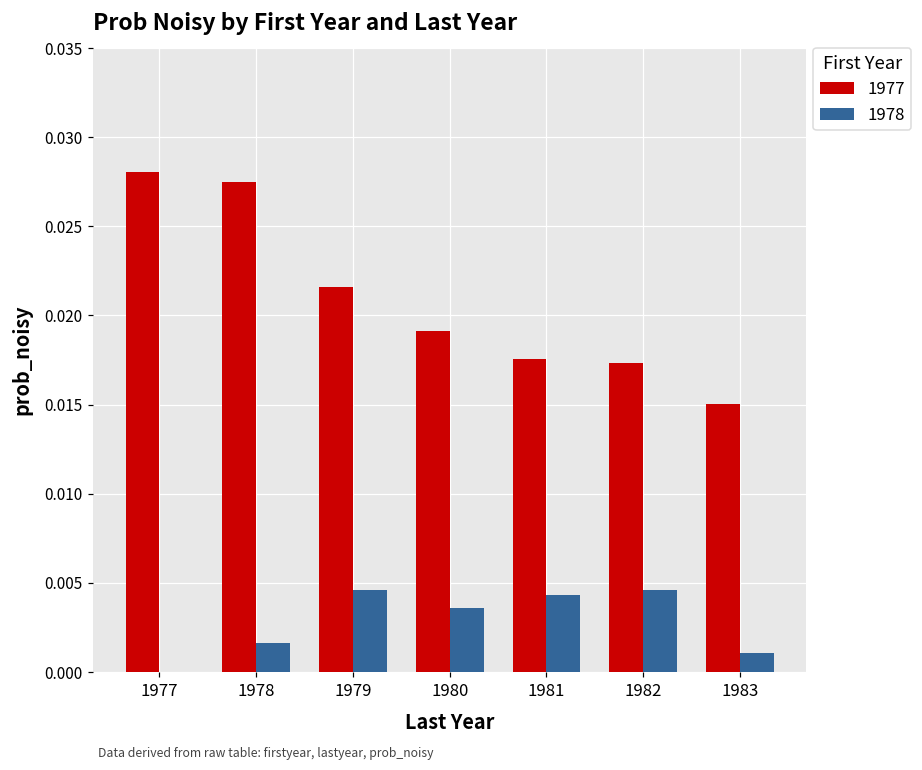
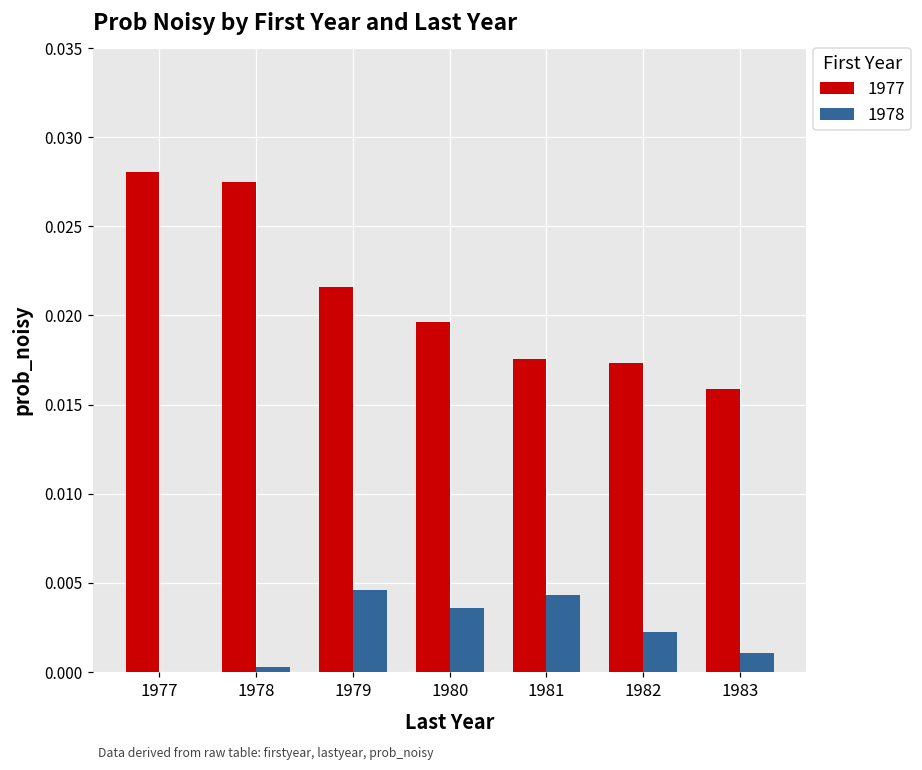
  {
    "1977": {
      "1977": 0.0280,
      "1978": 0.0275,
      "1979": 0.0216,
-     "1980": 0.0191,
+     "1980": 0.0196,
      "1981": 0.0176,
      "1982": 0.0174,
-     "1983": 0.0150
+     "1983": 0.0159
    },
    "1978": {
      "1977": 0.0000,
-     "1978": 0.0016,
+     "1978": 0.0003,
      "1979": 0.0046,
      "1980": 0.0036,
      "1981": 0.0043,
-     "1982": 0.0046,
+     "1982": 0.0023,
      "1983": 0.0011
    }
  }
